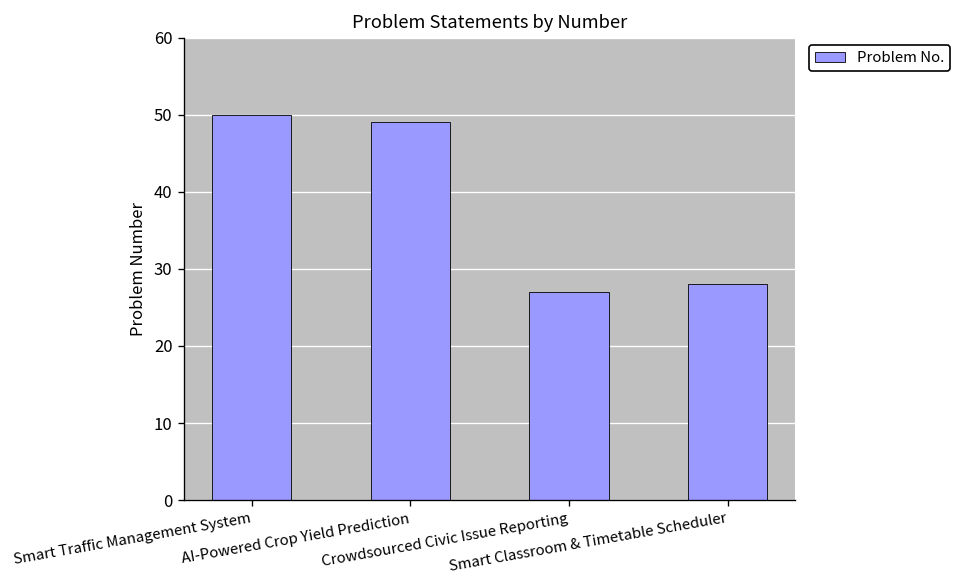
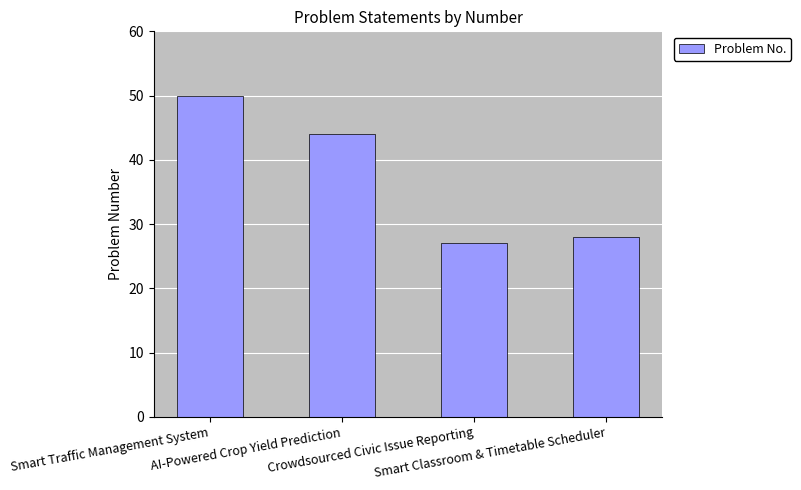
  {
    "Smart Traffic Management System": 50,
-   "AI-Powered Crop Yield Prediction": 49,
+   "AI-Powered Crop Yield Prediction": 44,
    "Crowdsourced Civic Issue Reporting": 27,
    "Smart Classroom & Timetable Scheduler": 28
  }
